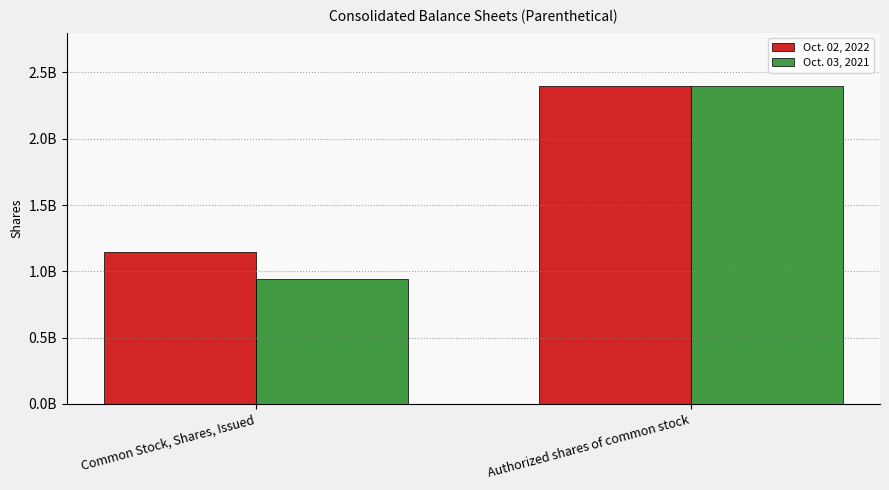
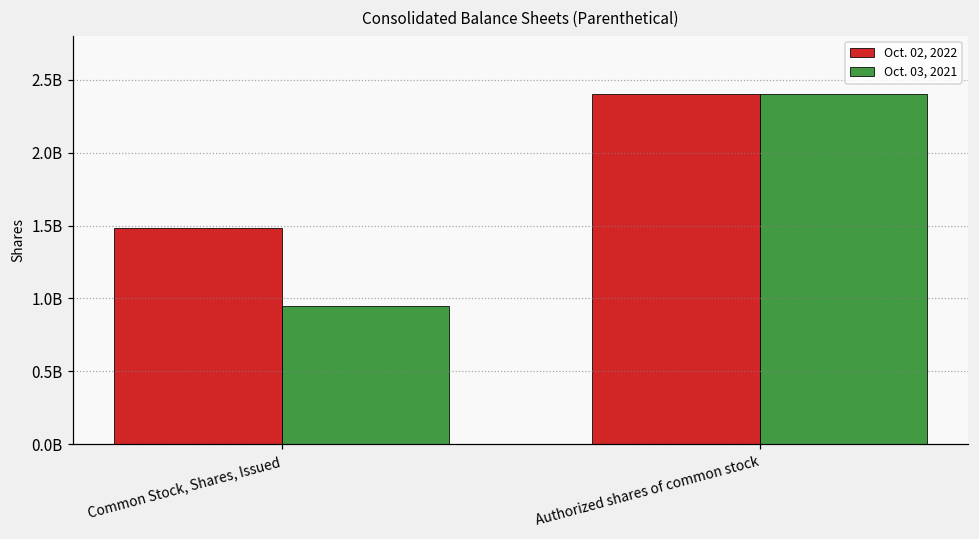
  {
    "Oct. 02, 2022": {
-     "Common Stock, Shares, Issued": 1150000000,
+     "Common Stock, Shares, Issued": 1490000000,
      "Authorized shares of common stock": 2400000000
    },
    "Oct. 03, 2021": {
      "Common Stock, Shares, Issued": 950000000,
      "Authorized shares of common stock": 2400000000
    }
  }
